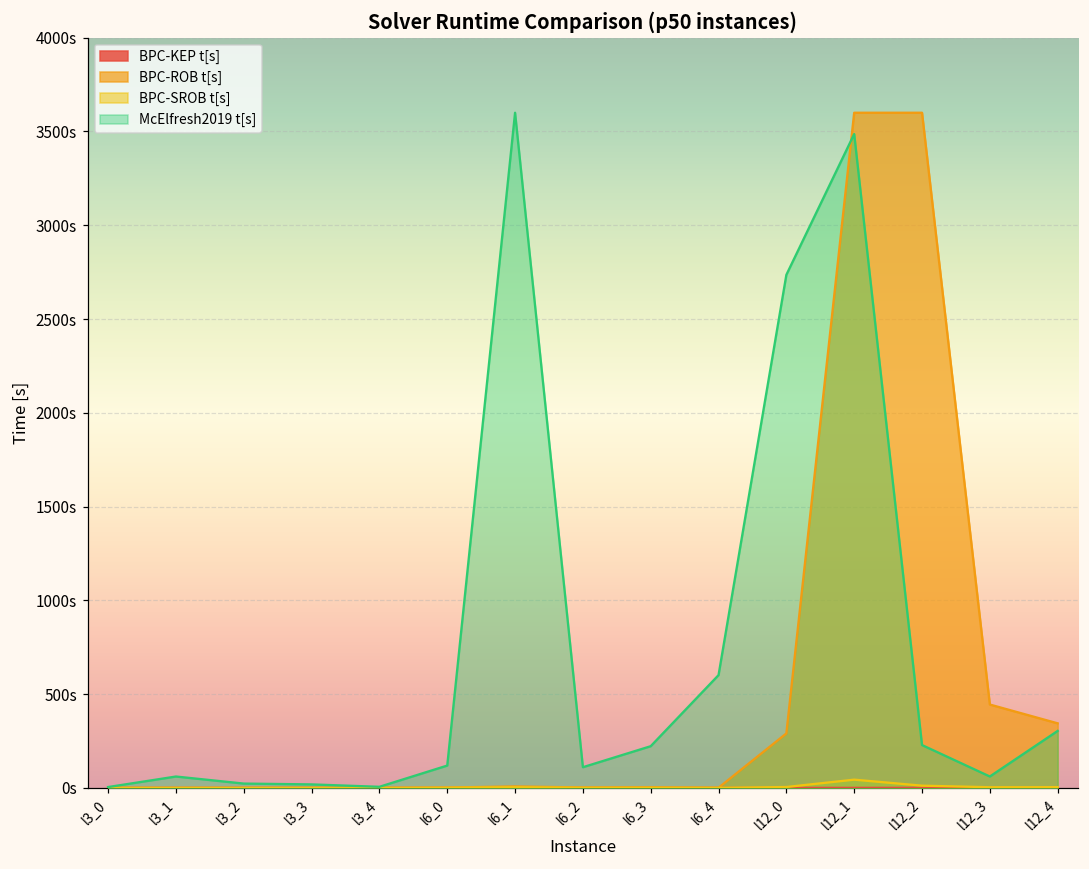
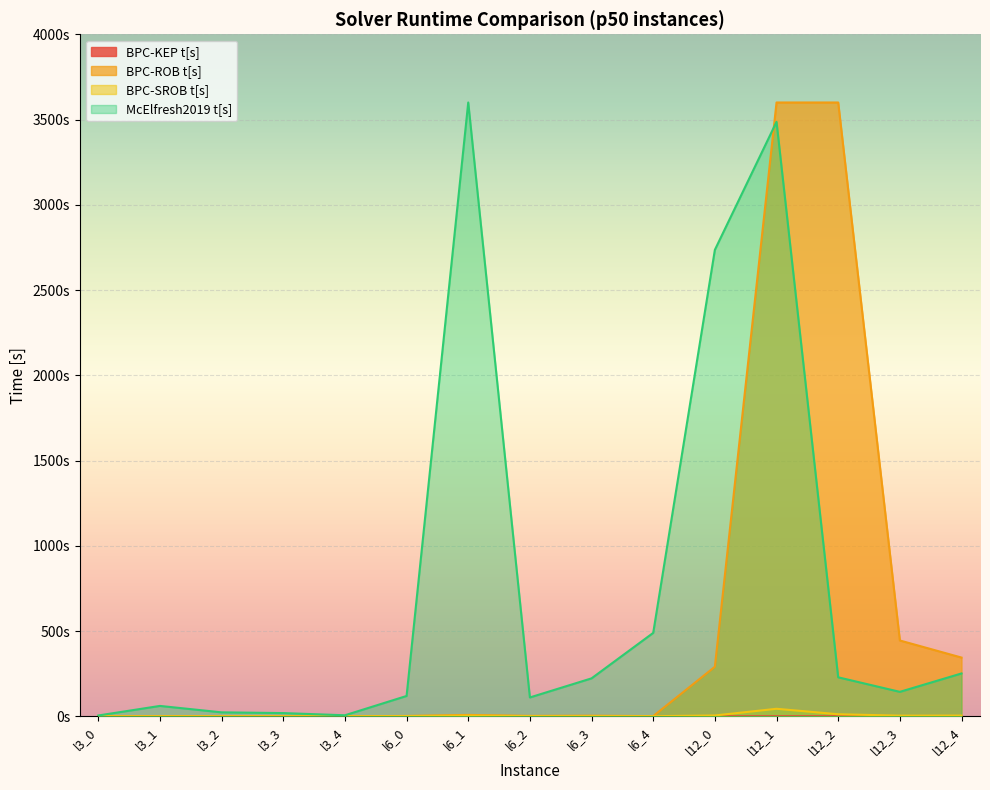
  {
    "BPC-KEP t[s]": {
      "l12_1": "0s"
    },
    "McElfresh2019 t[s]": {
      "l3_1": "60s",
      "l3_2": "20s",
      "l3_3": "20s",
      "l6_0": "120s",
      "l6_1": "3600s",
      "l6_2": "110s",
      "l6_3": "220s",
-     "l6_4": "600s",
+     "l6_4": "490s",
      "l12_0": "2740s",
      "l12_1": "3490s",
      "l12_2": "230s",
-     "l12_3": "60s",
-     "l12_4": "300s"
+     "l12_3": "140s",
+     "l12_4": "250s"
    }
  }
